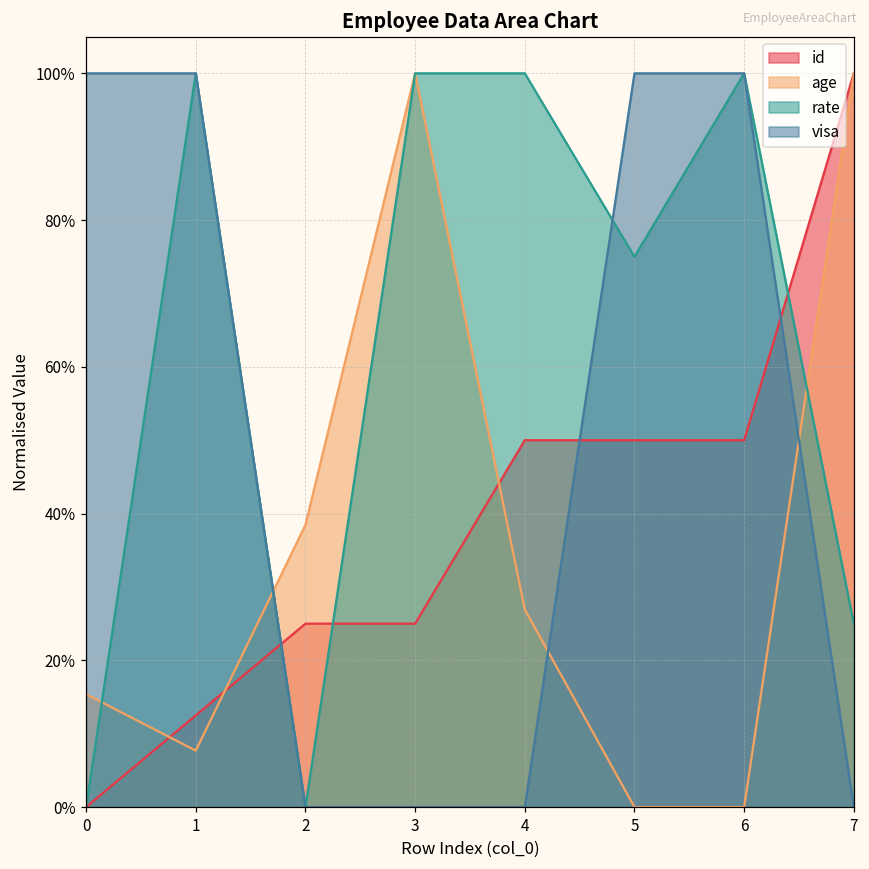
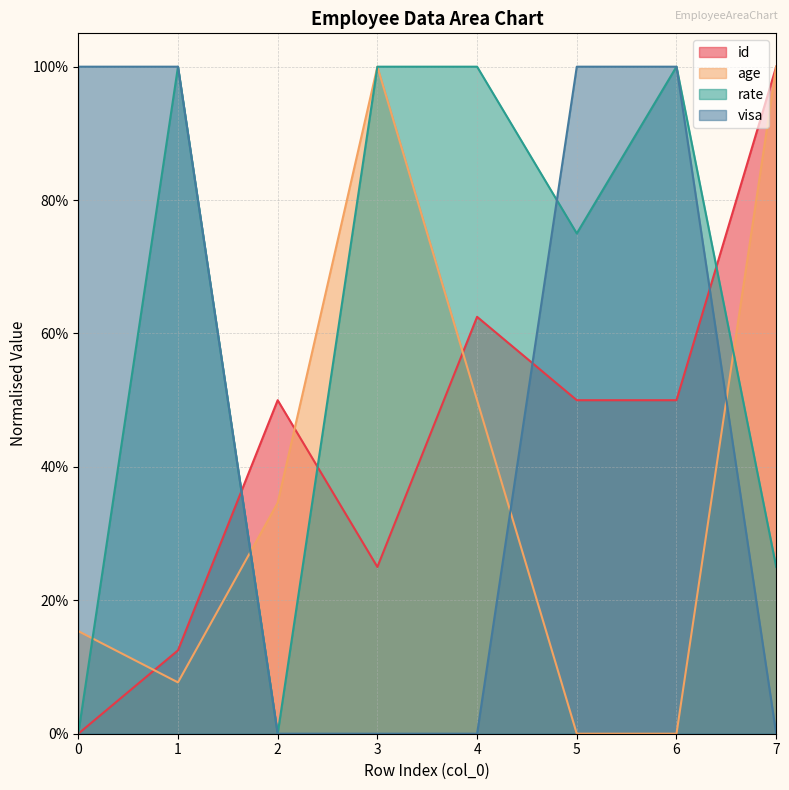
  {
    "id": {
      "1": "12%",
-     "2": "25%",
+     "2": "50%",
      "3": "25%",
-     "4": "50%",
+     "4": "62%",
      "5": "50%",
      "6": "50%"
    },
    "age": {
      "0": "15%",
      "1": "8%",
-     "2": "38%",
-     "4": "27%",
+     "2": "35%",
+     "4": "50%",
      "5": "0%",
      "6": "0%"
    }
  }
